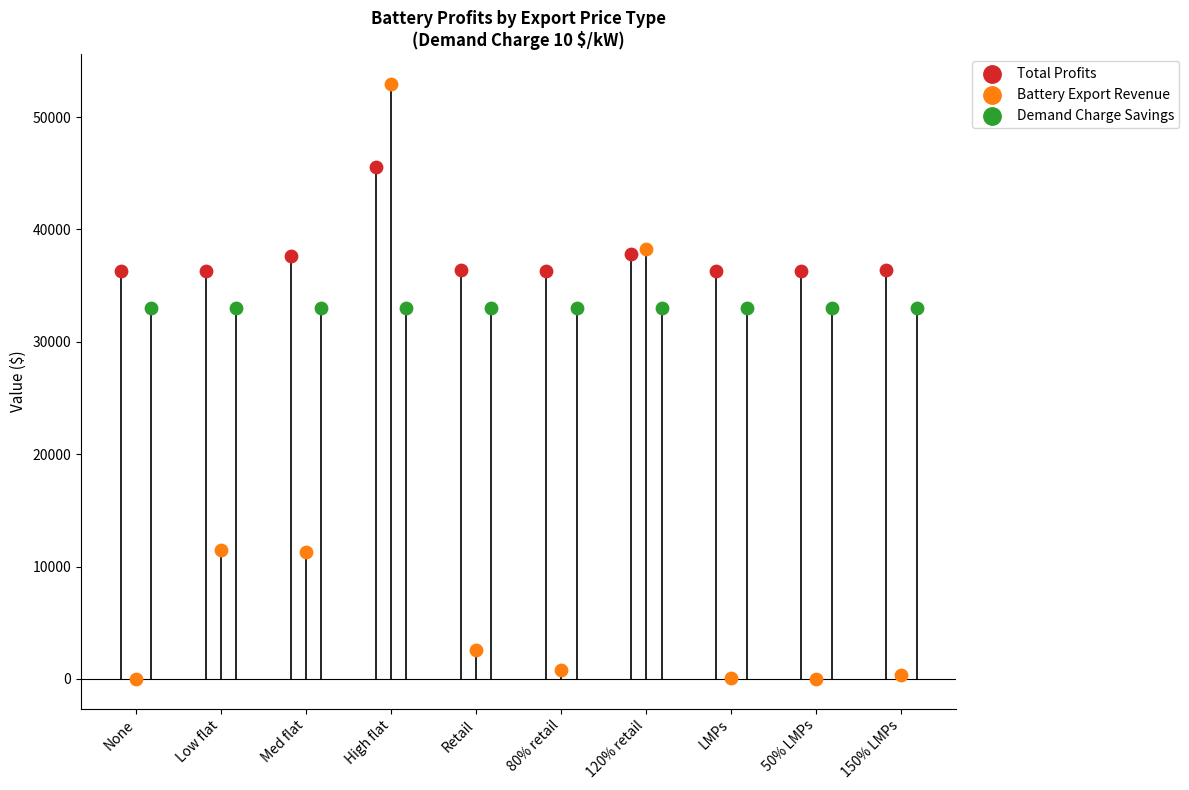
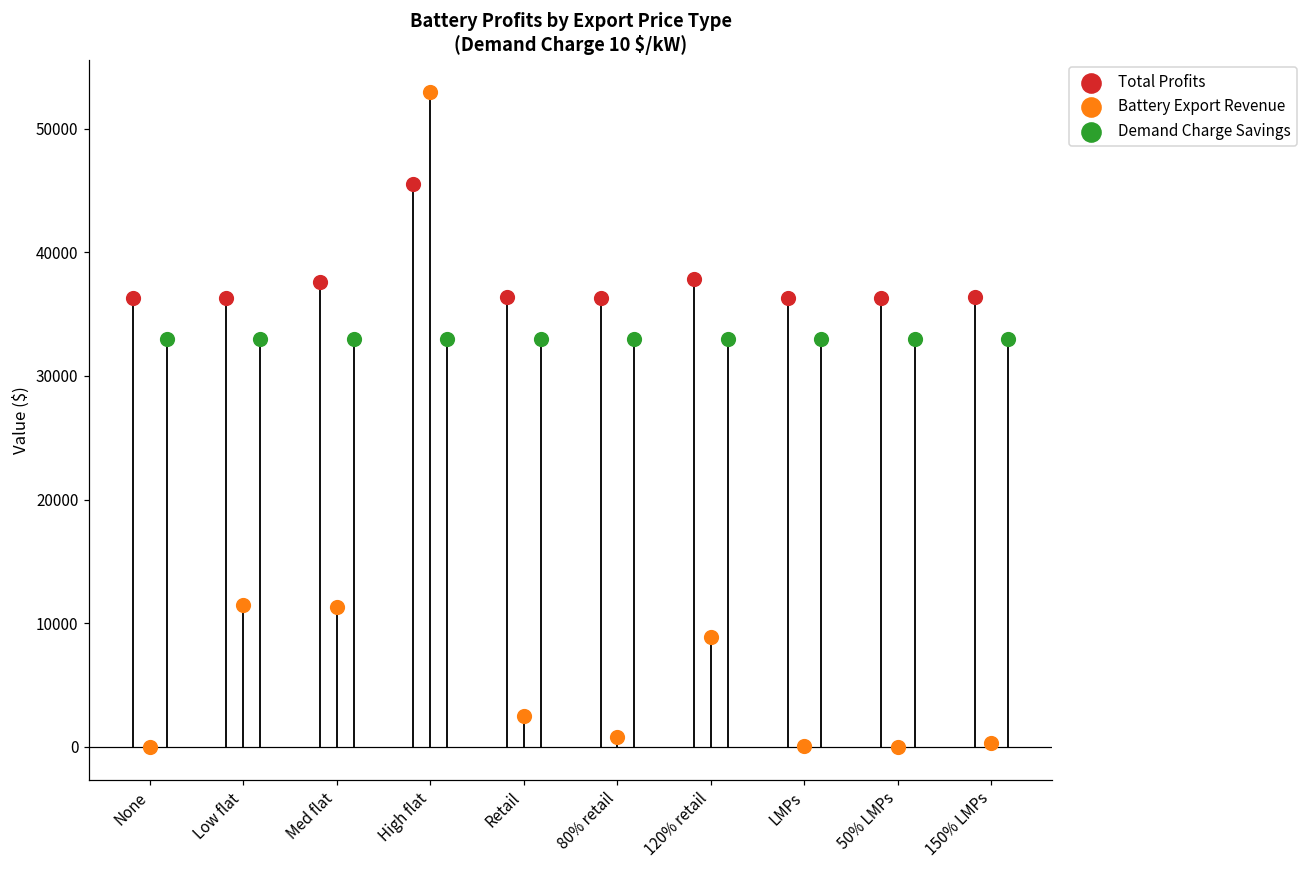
  {
    "Battery Export Revenue": {
-     "120% retail": 38300
+     "120% retail": 8900
    }
  }
